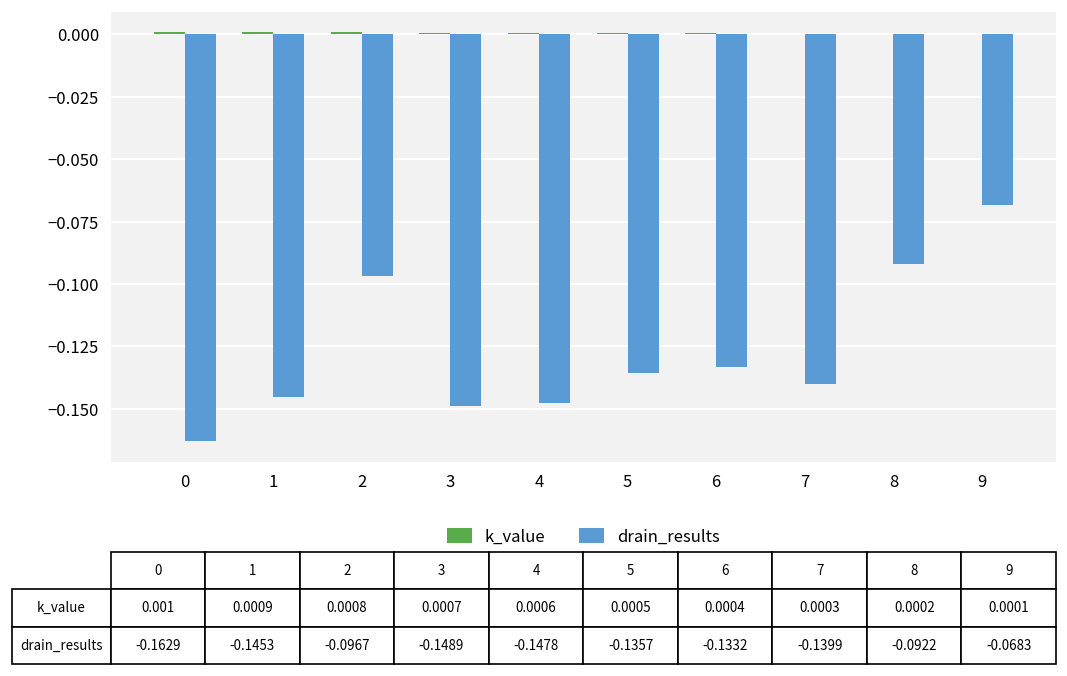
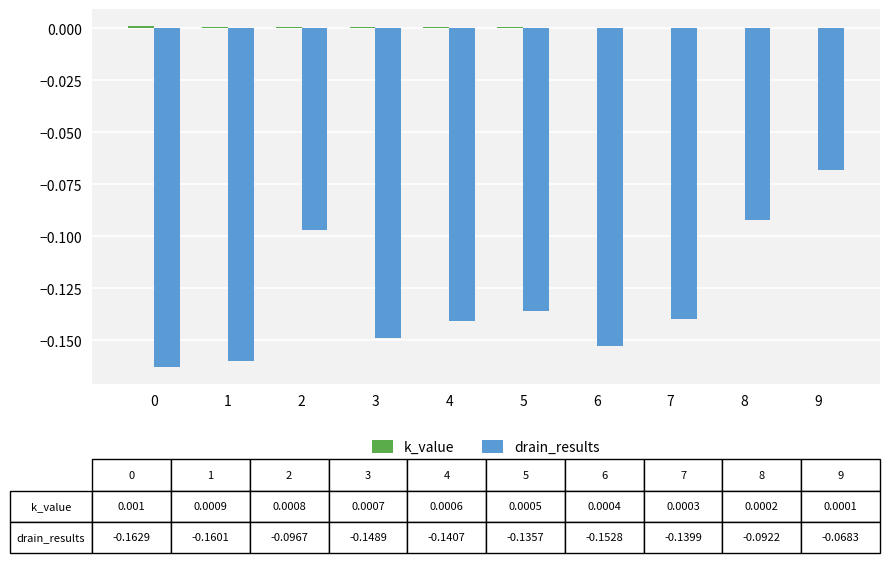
  {
    "drain_results": {
-     "1": -0.1453,
-     "4": -0.1478,
-     "6": -0.1332
+     "1": -0.1601,
+     "4": -0.1407,
+     "6": -0.1528
    }
  }
